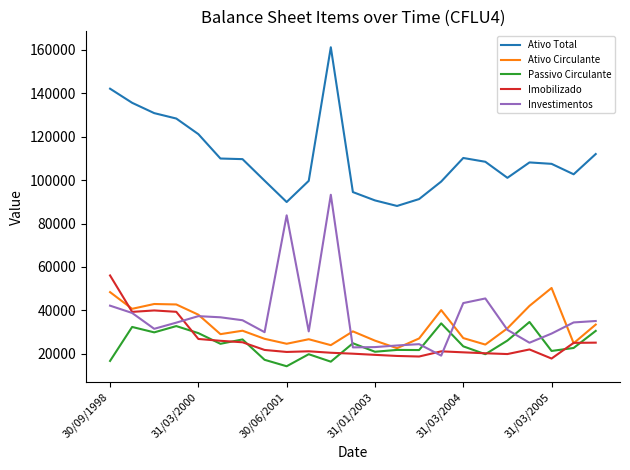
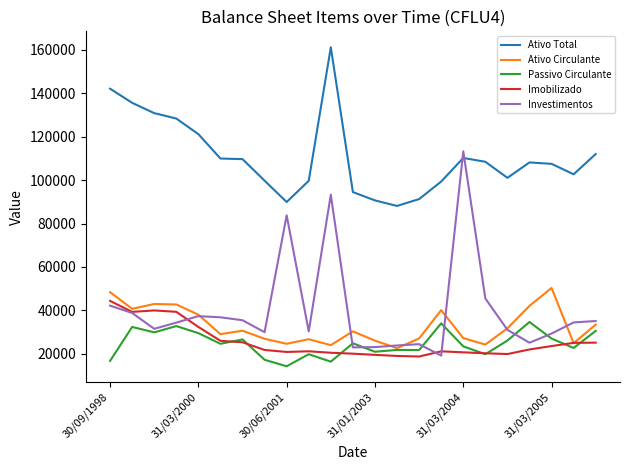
  {
    "Ativo Total": {
      "30/09/1998": 142000,
      "31/03/2000": 121000,
      "30/06/2001": 90000,
      "31/01/2003": 91000,
      "31/03/2004": 110000,
      "31/03/2005": 107000
    },
    "Ativo Circulante": {
      "30/09/1998": 48000,
      "30/06/2001": 25000,
      "31/01/2003": 26000,
      "31/03/2004": 27000,
      "31/03/2005": 50000
    },
    "Passivo Circulante": {
      "30/09/1998": 17000,
      "31/03/2000": 30000,
      "30/06/2001": 14000,
      "31/01/2003": 21000,
      "31/03/2004": 23000,
-     "31/03/2005": 21000
+     "31/03/2005": 27000
    },
    "Imobilizado": {
-     "30/09/1998": 56000,
-     "31/03/2000": 27000,
+     "30/09/1998": 44000,
+     "31/03/2000": 32000,
      "30/06/2001": 21000,
      "31/01/2003": 19000,
      "31/03/2004": 21000,
-     "31/03/2005": 18000
+     "31/03/2005": 24000
    },
    "Investimentos": {
      "30/09/1998": 42000,
      "30/06/2001": 84000,
      "31/01/2003": 23000,
-     "31/03/2004": 43000,
+     "31/03/2004": 113000,
      "31/03/2005": 29000
    }
  }
